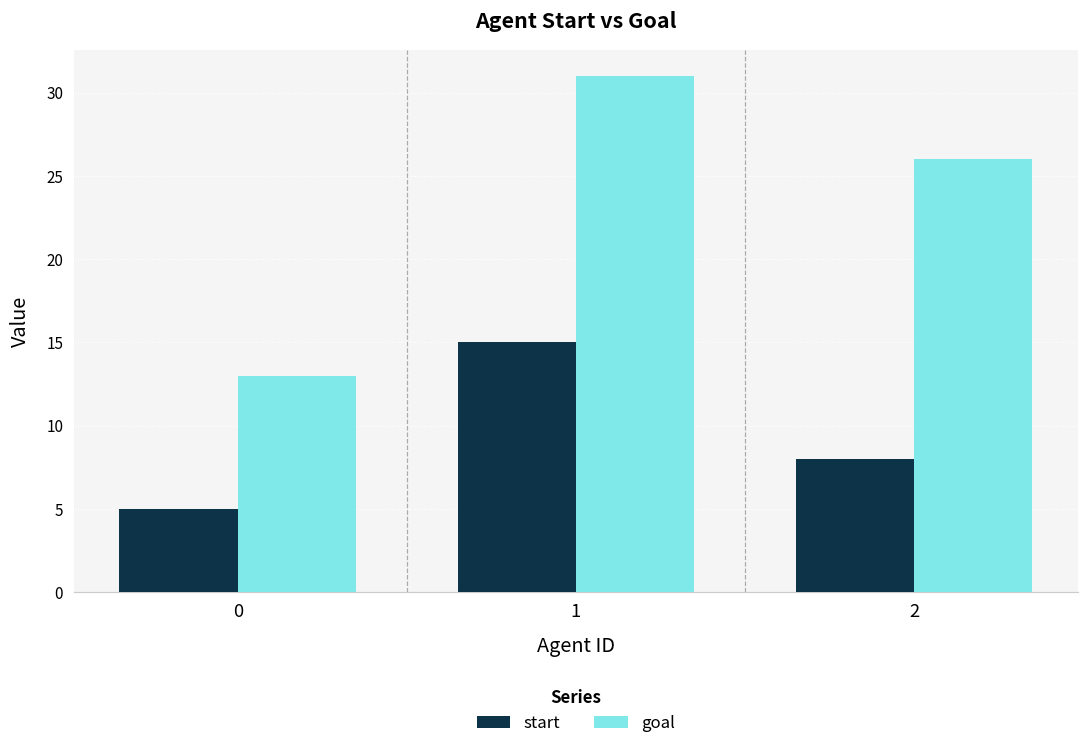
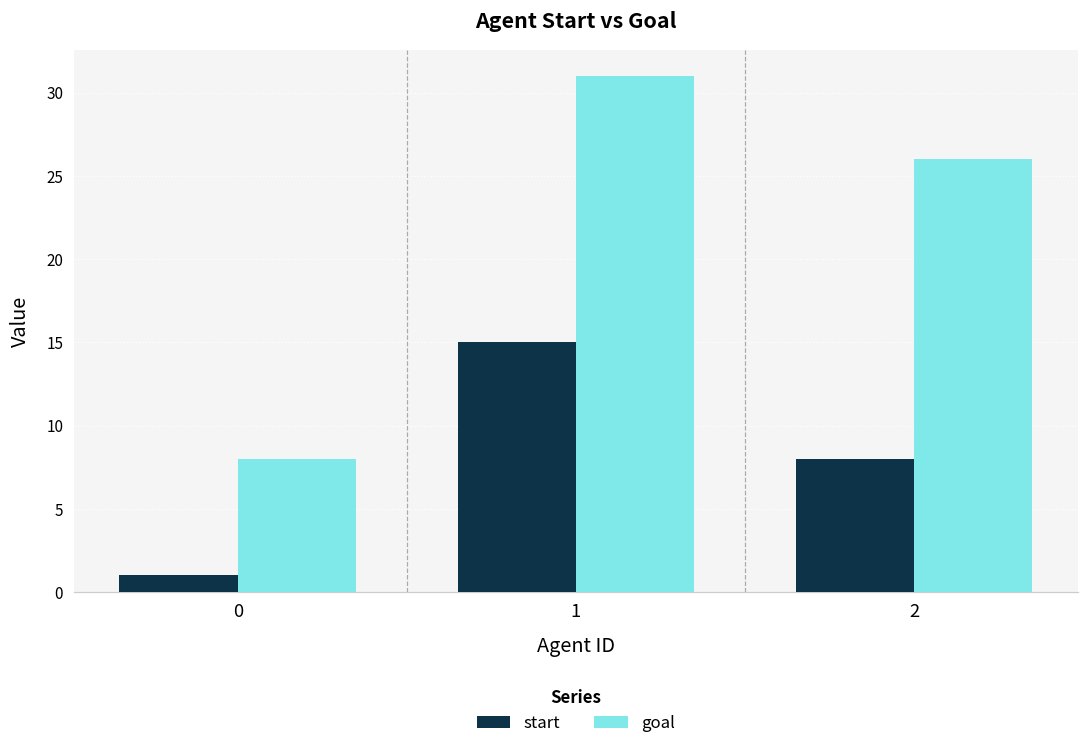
  {
    "start": {
-     "0": 5,
+     "0": 1,
      "1": 15,
      "2": 8
    },
    "goal": {
-     "0": 13,
+     "0": 8,
      "1": 31,
      "2": 26
    }
  }
